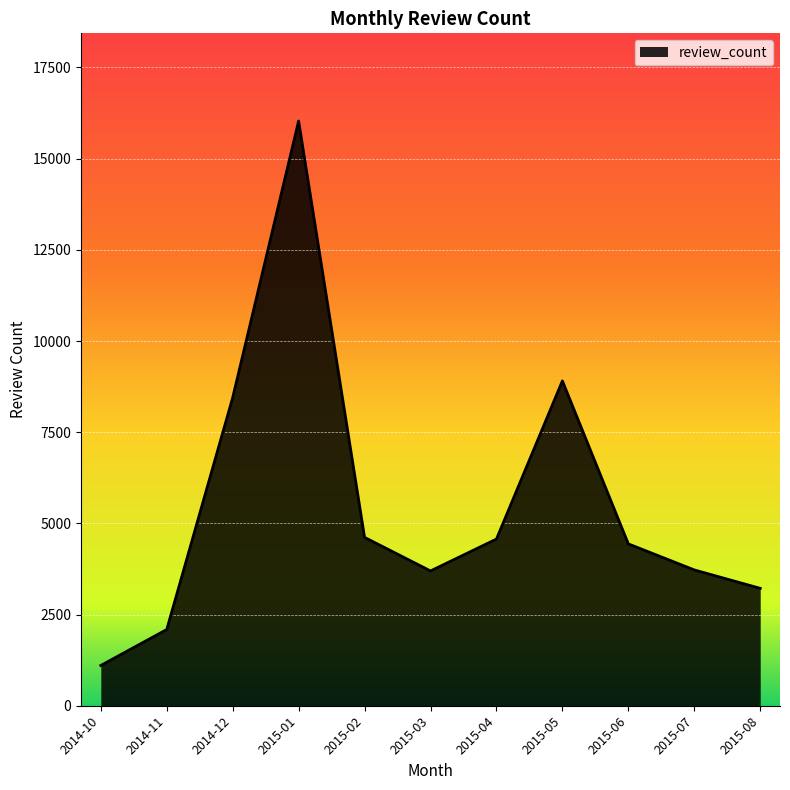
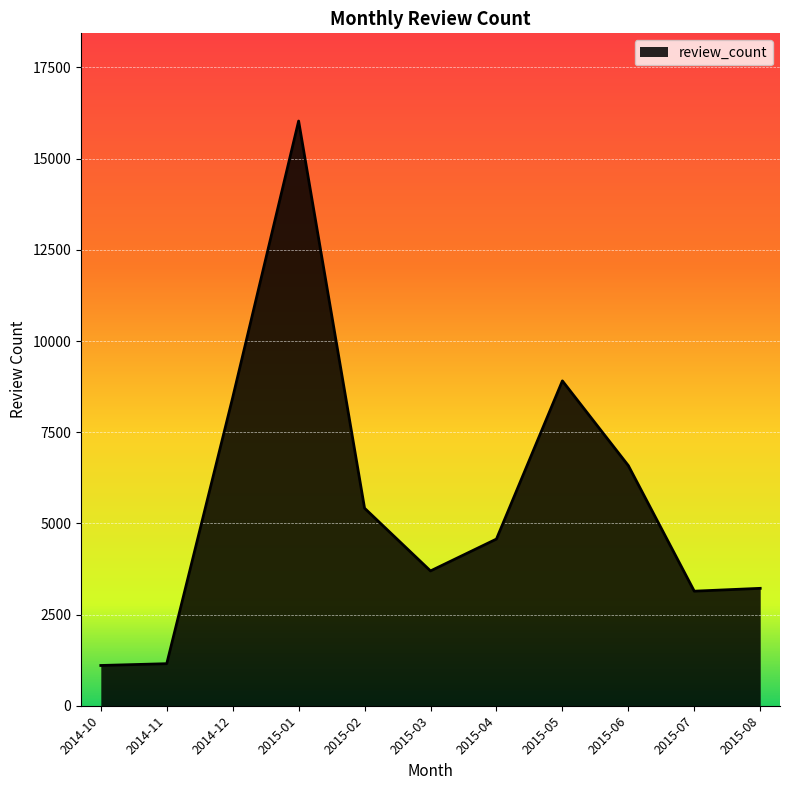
  {
    "2014-10": 1100,
-   "2014-11": 2100,
+   "2014-11": 1200,
    "2014-12": 8400,
    "2015-01": 16000,
-   "2015-02": 4600,
+   "2015-02": 5400,
    "2015-03": 3700,
    "2015-04": 4600,
    "2015-05": 8900,
-   "2015-06": 4400,
-   "2015-07": 3700,
+   "2015-06": 6600,
+   "2015-07": 3100,
    "2015-08": 3200
  }
